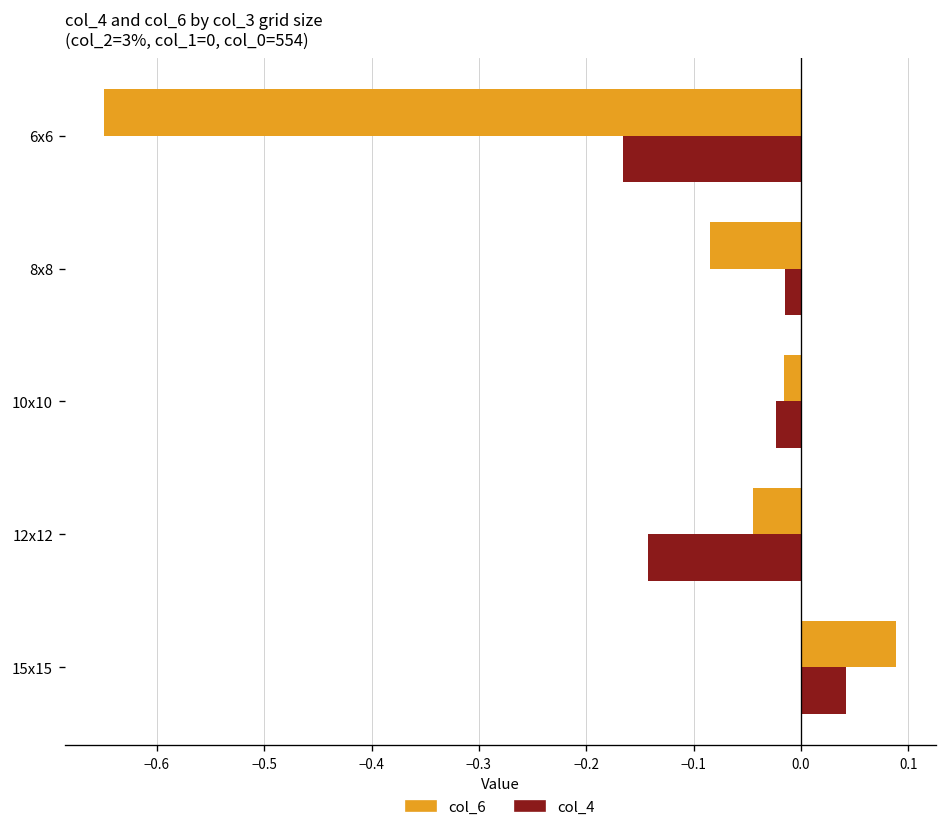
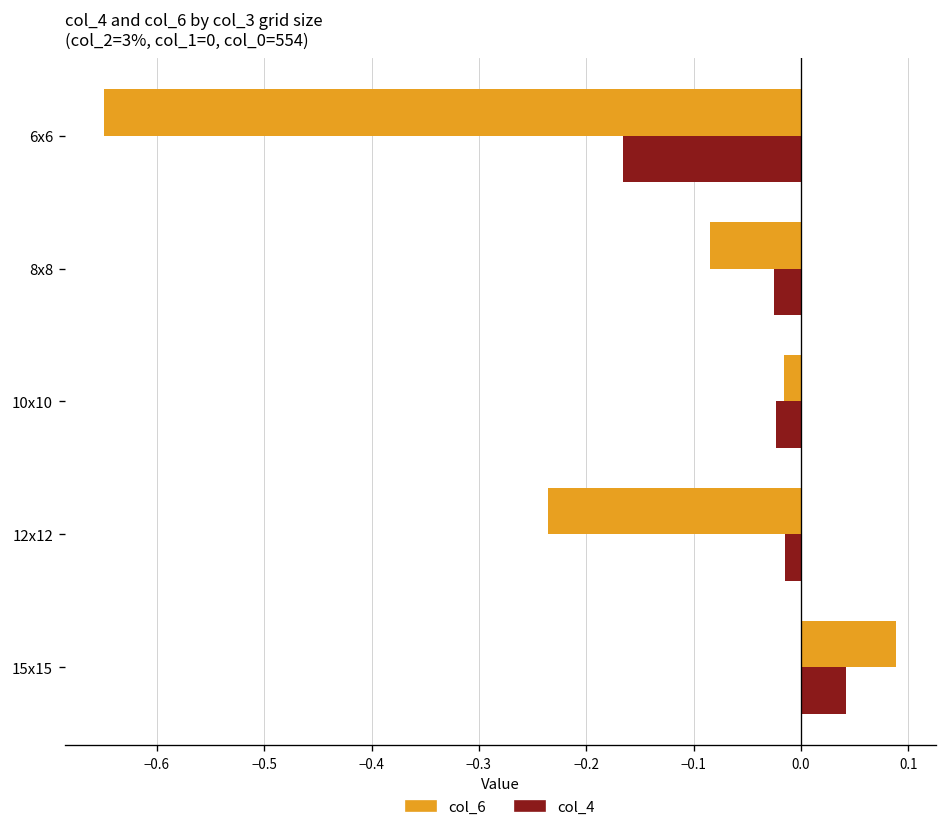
  {
    "col_6": {
      "6x6": -0.65,
      "8x8": -0.09,
      "10x10": -0.02,
-     "12x12": -0.05,
+     "12x12": -0.24,
      "15x15": 0.09
    },
    "col_4": {
      "6x6": -0.17,
-     "8x8": -0.02,
+     "8x8": -0.03,
      "10x10": -0.02,
-     "12x12": -0.14,
+     "12x12": -0.02,
      "15x15": 0.04
    }
  }
